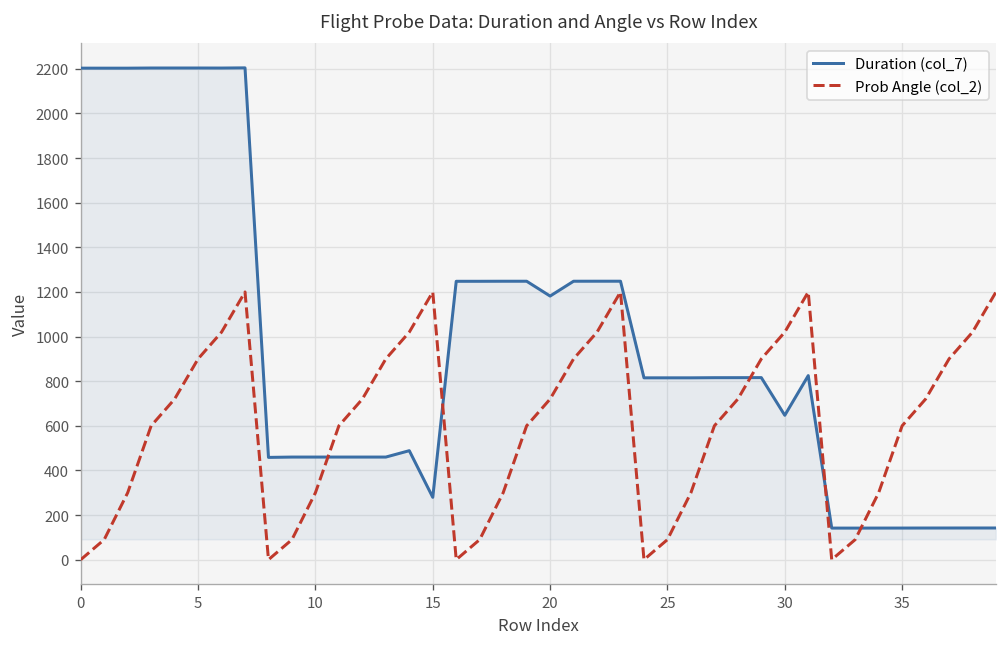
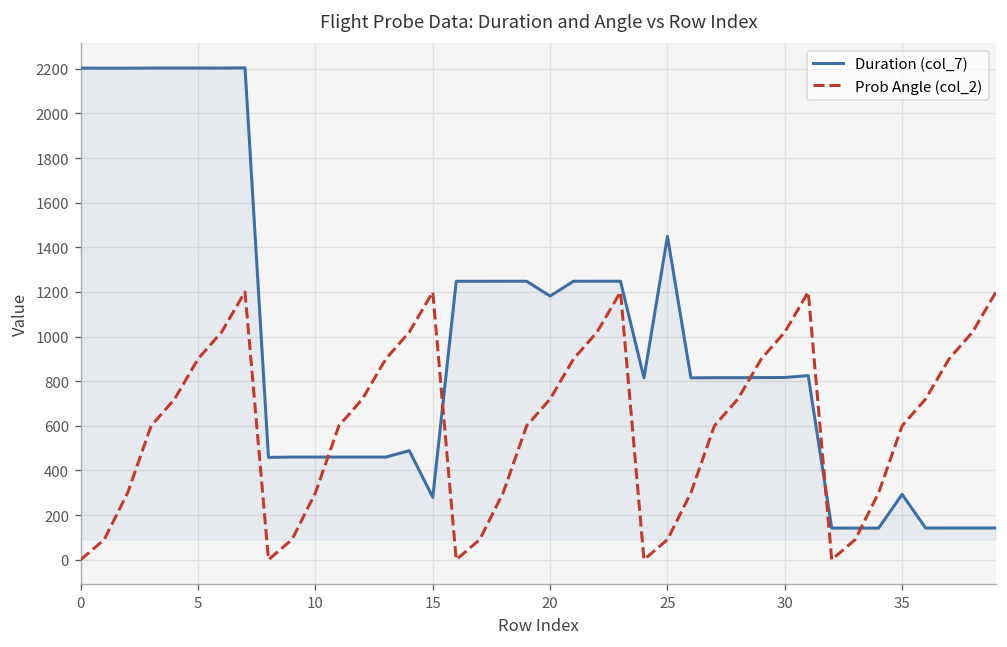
  {
    "Duration (col_7)": {
      "0": 2200,
      "5": 2200,
      "10": 460,
      "15": 280,
      "20": 1180,
-     "25": 820,
-     "30": 650,
-     "35": 140
+     "25": 1450,
+     "30": 820,
+     "35": 290
    },
    "Prob Angle (col_2)": {
      "0": 0,
      "5": 900,
      "10": 300,
      "15": 1200,
      "20": 720,
      "25": 90,
      "30": 1020,
      "35": 600
    }
  }
